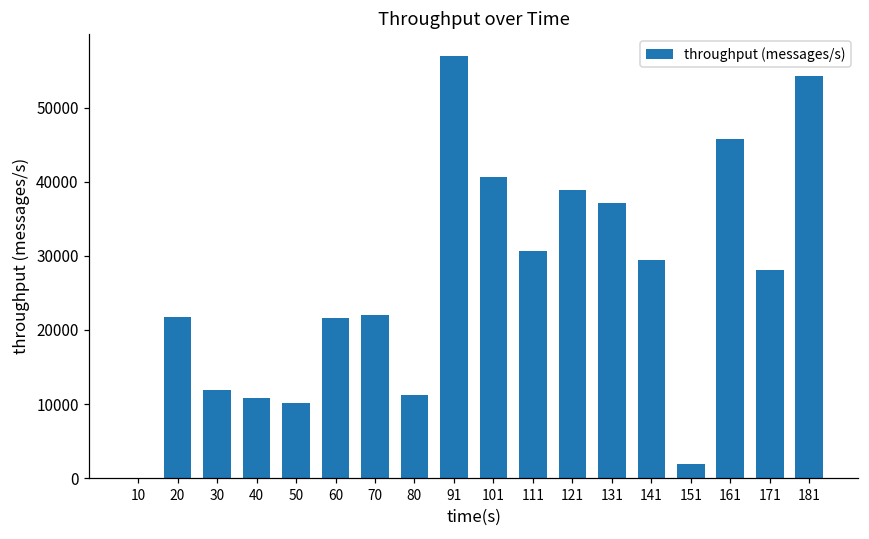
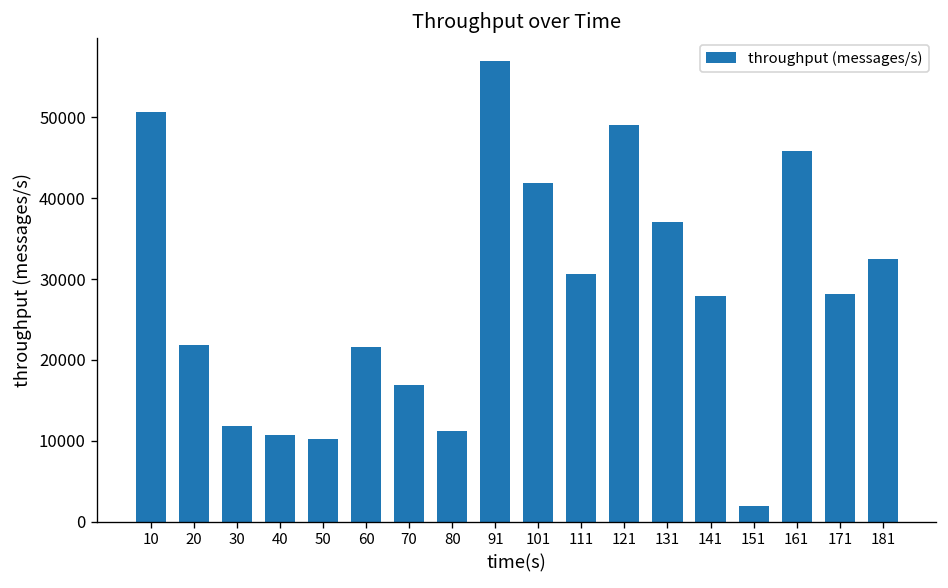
  {
-   "10": 0,
+   "10": 51000,
    "20": 22000,
    "30": 12000,
    "40": 11000,
    "50": 10000,
    "60": 22000,
-   "70": 22000,
+   "70": 17000,
    "80": 11000,
    "91": 57000,
-   "101": 41000,
+   "101": 42000,
    "111": 31000,
-   "121": 39000,
+   "121": 49000,
    "131": 37000,
-   "141": 30000,
+   "141": 28000,
    "151": 2000,
    "161": 46000,
    "171": 28000,
-   "181": 54000
+   "181": 32000
  }
